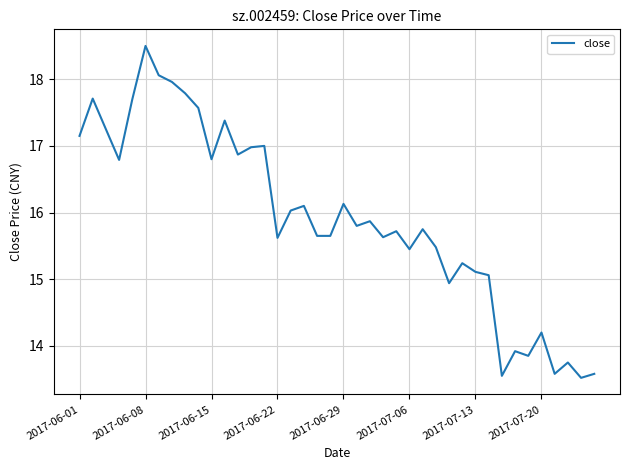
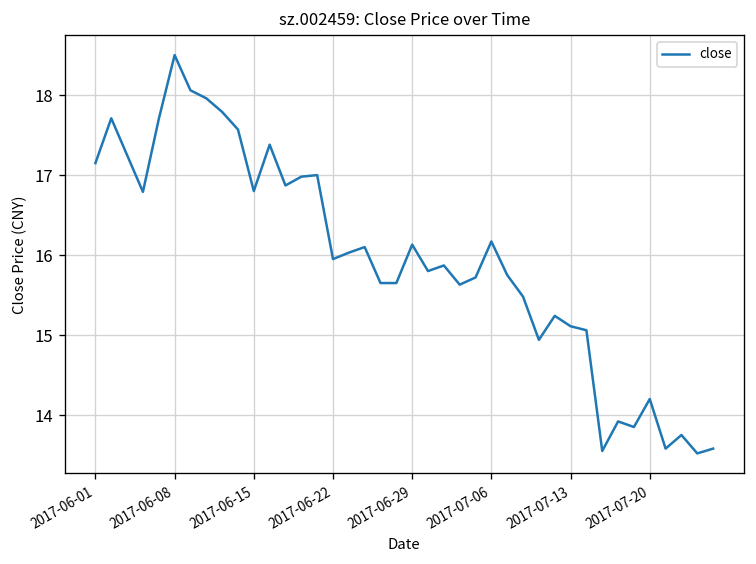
  {
    "2017-06-01": 17.2,
    "2017-06-08": 18.5,
    "2017-06-15": 16.8,
-   "2017-06-22": 15.6,
+   "2017-06-22": 16.0,
    "2017-06-29": 16.1,
-   "2017-07-06": 15.5,
+   "2017-07-06": 16.2,
    "2017-07-13": 15.1,
    "2017-07-20": 14.2
  }
